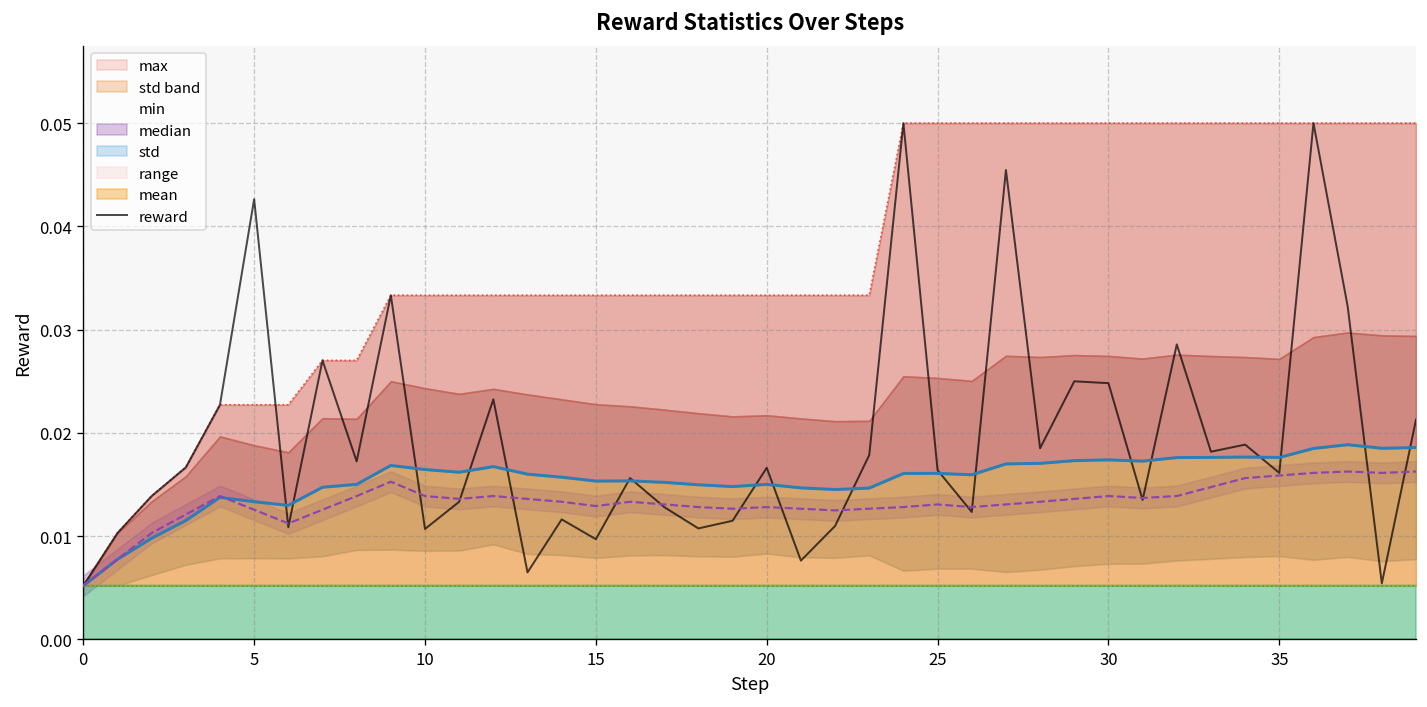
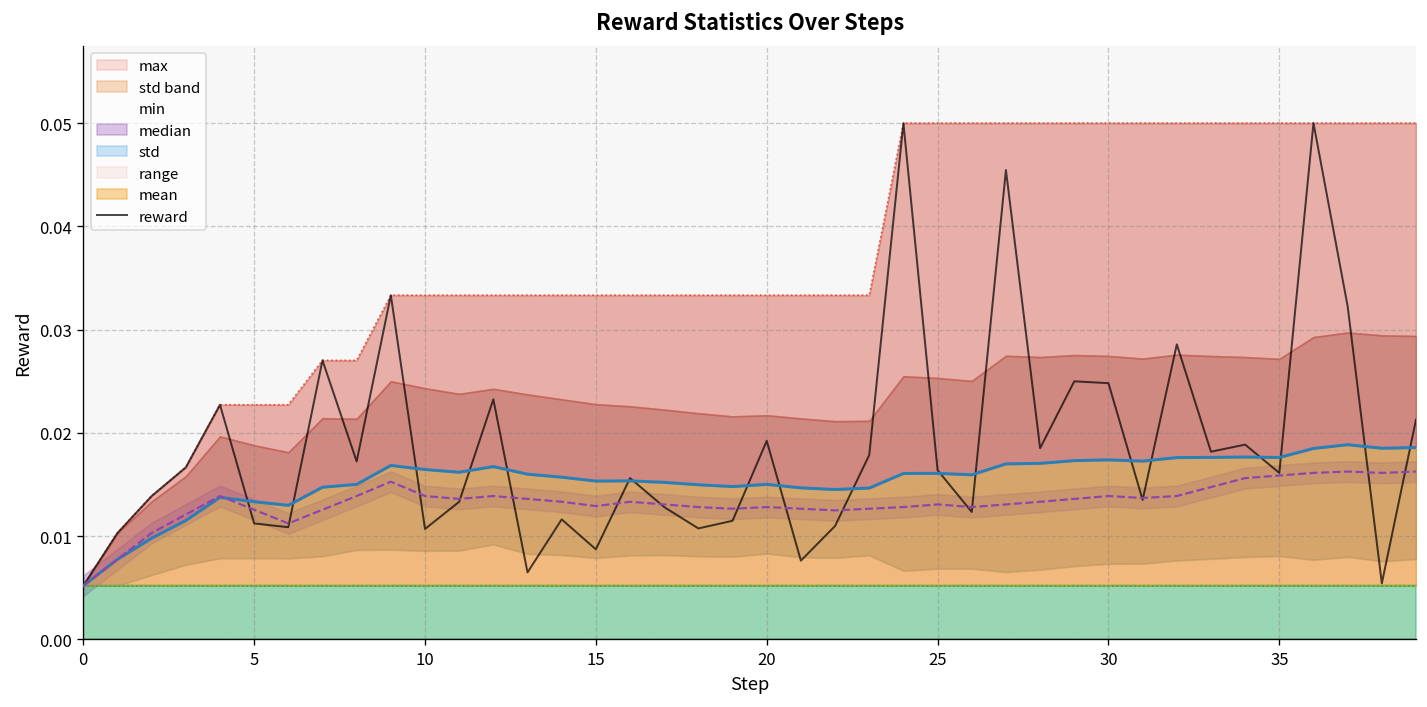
  {
    "reward": {
-     "5": 0.043,
+     "5": 0.011,
      "10": 0.011,
-     "15": 0.010,
-     "20": 0.017,
+     "15": 0.009,
+     "20": 0.019,
      "25": 0.016,
      "30": 0.025
    }
  }
